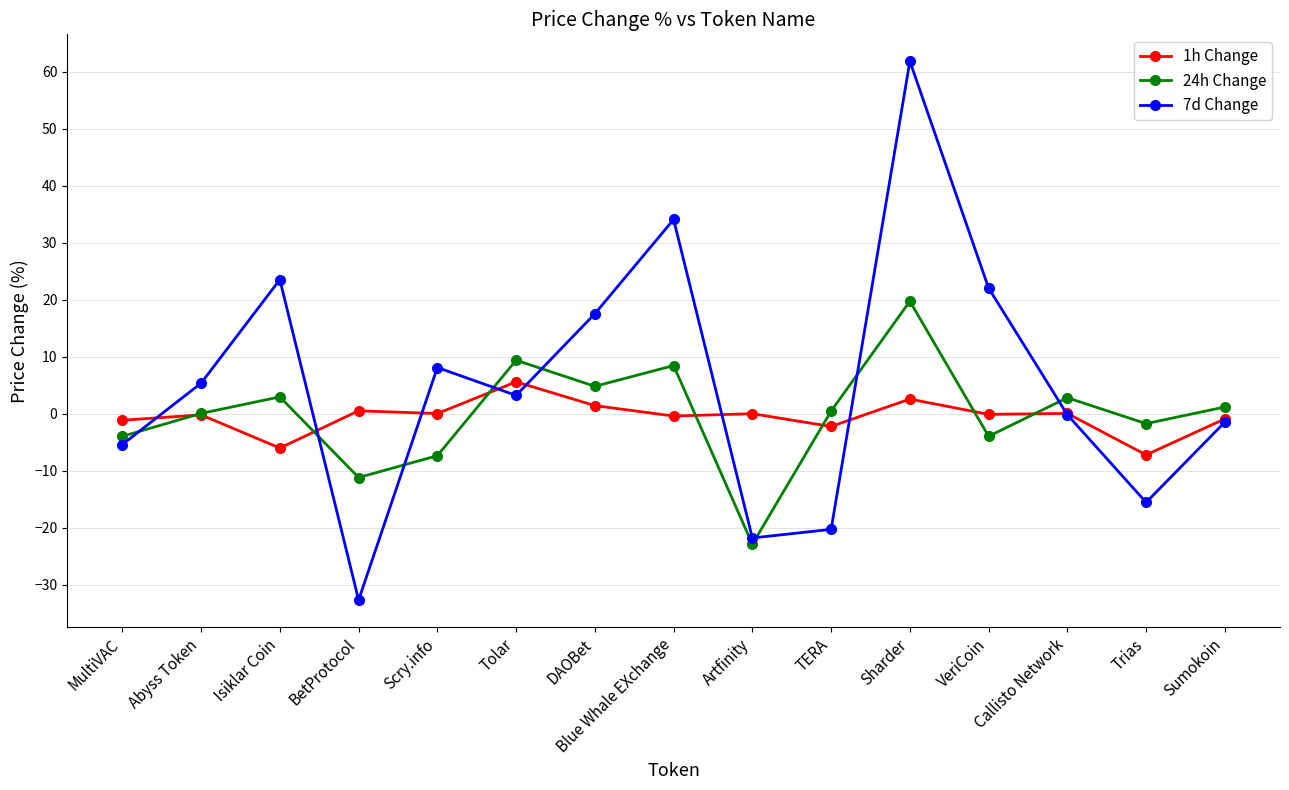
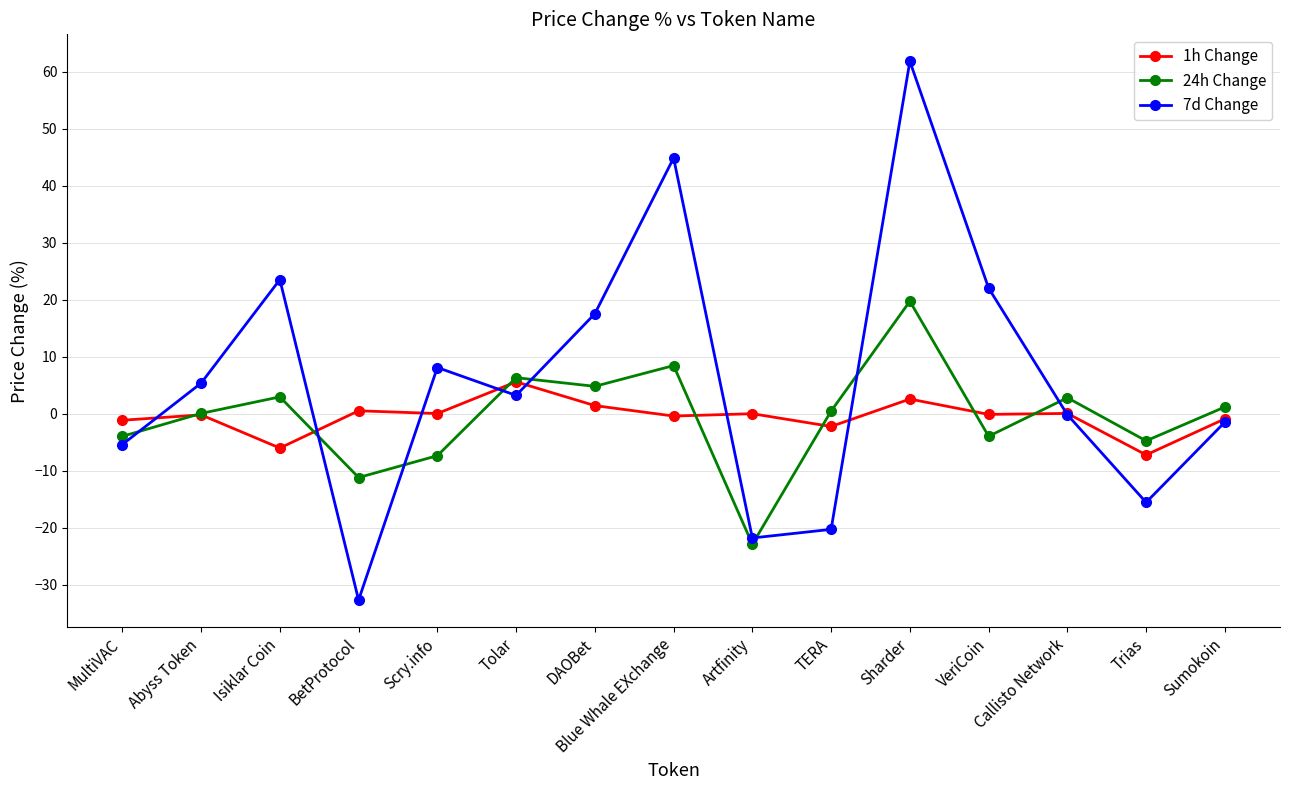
  {
    "1h Change": {
      "MultiVAC": -1,
      "Isiklar Coin": -6,
      "BetProtocol": 1,
      "Scry.info": 0,
      "Tolar": 6,
      "DAOBet": 1,
      "Blue Whale EXchange": 0,
      "Artfinity": 0,
      "TERA": -2,
      "Sharder": 3,
      "VeriCoin": 0,
      "Trias": -7,
      "Sumokoin": -1
    },
    "24h Change": {
      "MultiVAC": -4,
      "Isiklar Coin": 3,
      "BetProtocol": -11,
      "Scry.info": -7,
-     "Tolar": 9,
+     "Tolar": 6,
      "DAOBet": 5,
      "Blue Whale EXchange": 8,
      "Artfinity": -23,
      "TERA": 0,
      "Sharder": 20,
      "VeriCoin": -4,
      "Callisto Network": 3,
-     "Trias": -2,
+     "Trias": -5,
      "Sumokoin": 1
    },
    "7d Change": {
      "MultiVAC": -5,
      "Abyss Token": 5,
      "Isiklar Coin": 24,
      "BetProtocol": -33,
      "Scry.info": 8,
      "Tolar": 3,
      "DAOBet": 18,
-     "Blue Whale EXchange": 34,
+     "Blue Whale EXchange": 45,
      "Artfinity": -22,
      "TERA": -20,
      "Sharder": 62,
      "VeriCoin": 22,
      "Trias": -16,
      "Sumokoin": -1
    }
  }
